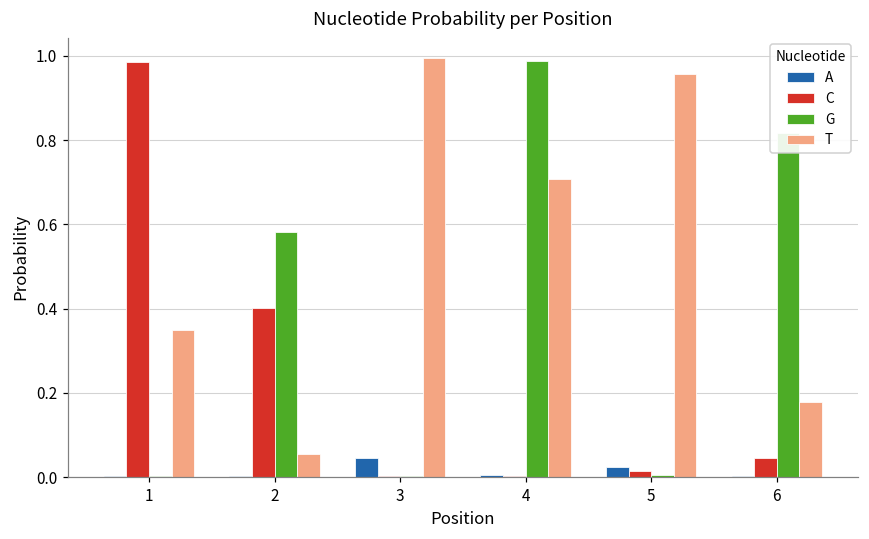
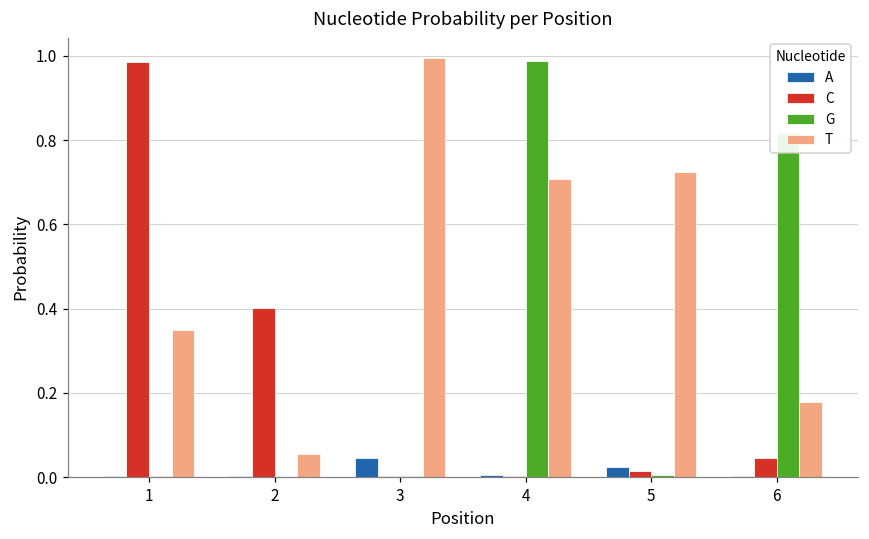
  {
    "A": {
      "3": 0.05,
      "5": 0.02
    },
    "C": {
      "1": 0.99,
      "2": 0.40,
      "5": 0.01,
      "6": 0.05
    },
    "G": {
-     "2": 0.58,
+     "2": 0.00,
      "4": 0.99
    },
    "T": {
      "1": 0.35,
      "2": 0.06,
      "3": 0.99,
      "4": 0.71,
-     "5": 0.96,
+     "5": 0.72,
      "6": 0.18
    }
  }
